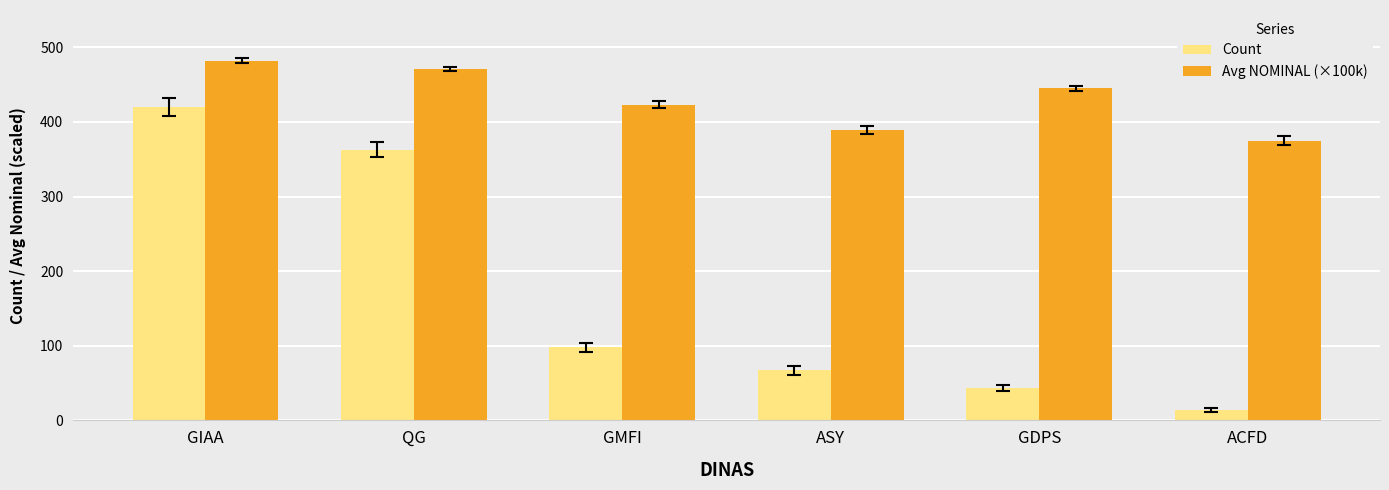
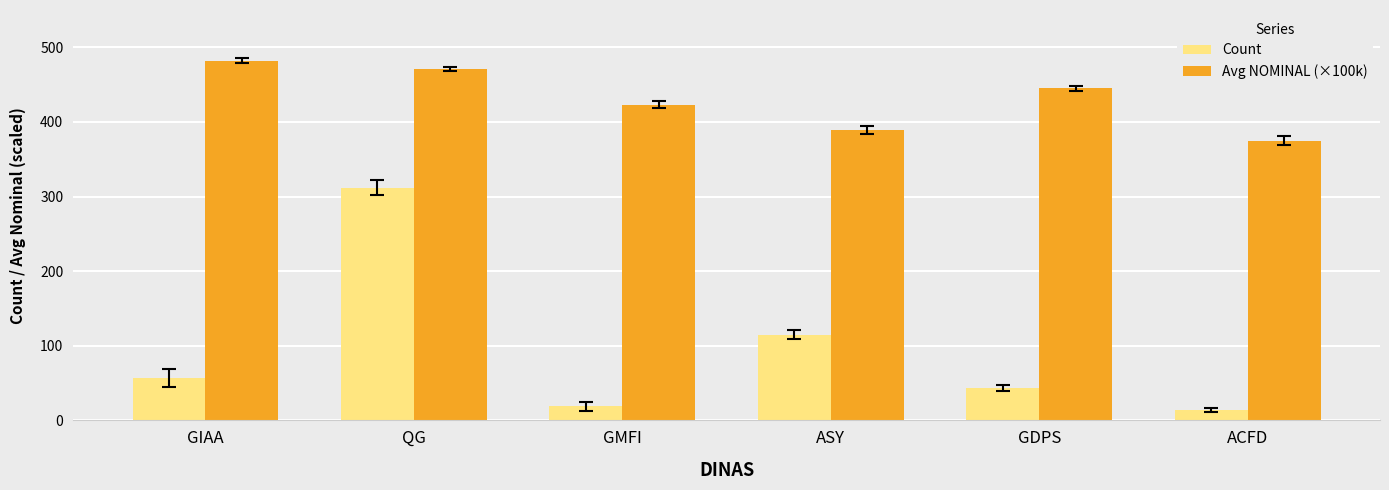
  {
    "Count": {
-     "GIAA": 420,
-     "QG": 360,
-     "GMFI": 100,
-     "ASY": 70,
+     "GIAA": 60,
+     "QG": 310,
+     "GMFI": 20,
+     "ASY": 120,
      "GDPS": 40,
      "ACFD": 10
    },
    "Avg NOMINAL (×100k)": {
      "GIAA": 480,
      "QG": 470,
      "GMFI": 420,
      "ASY": 390,
      "GDPS": 450,
      "ACFD": 380
    }
  }
